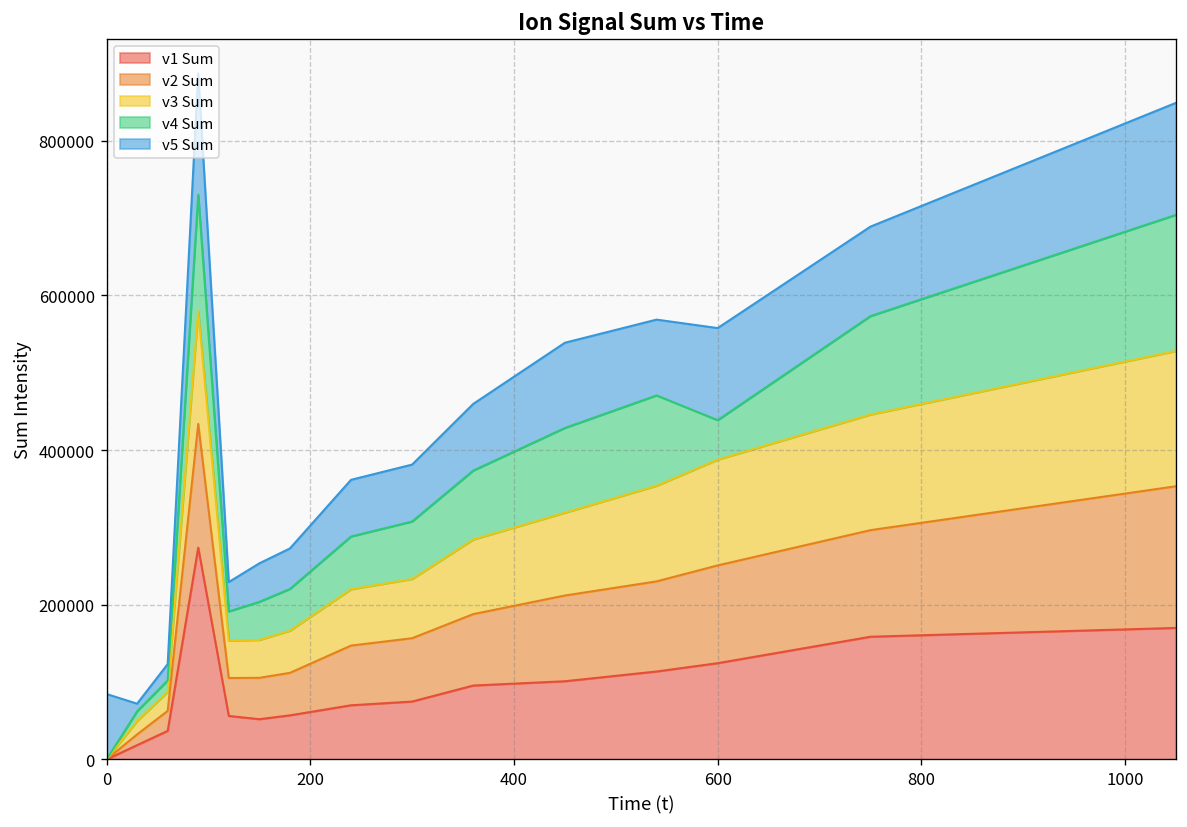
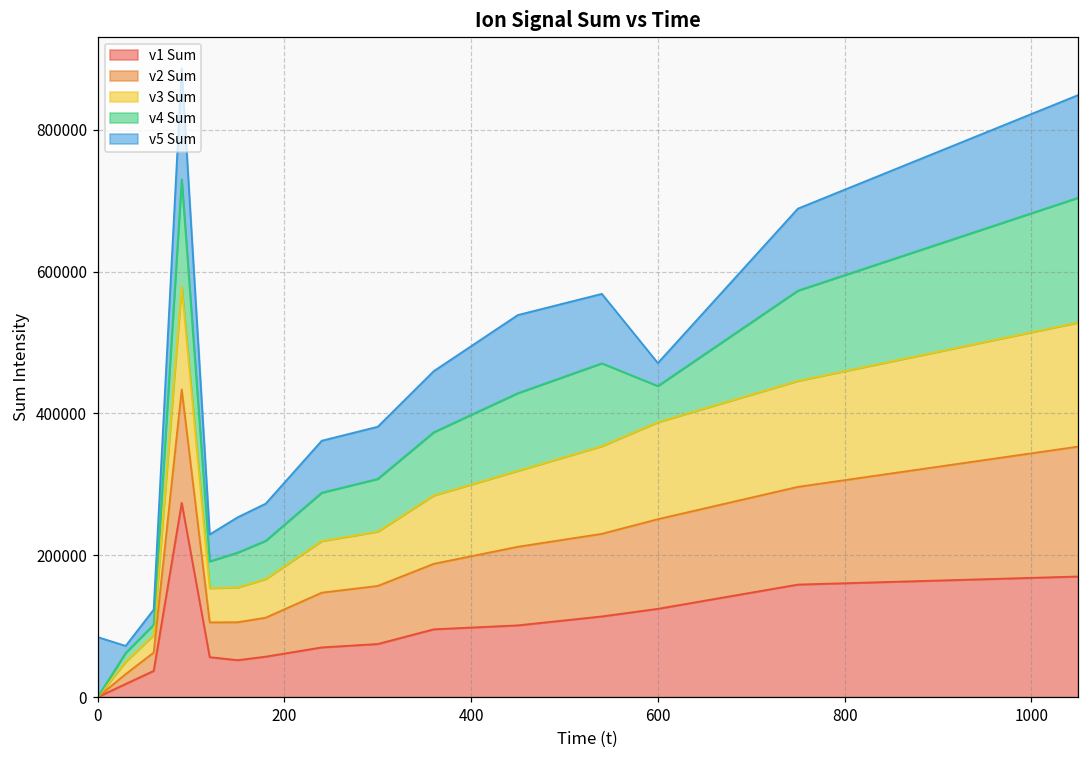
  {
    "v3 Sum": {
      "600": 140000
    },
    "v4 Sum": {
      "600": 50000
    },
    "v5 Sum": {
      "0": 80000,
-     "600": 120000
+     "600": 30000
    }
  }
